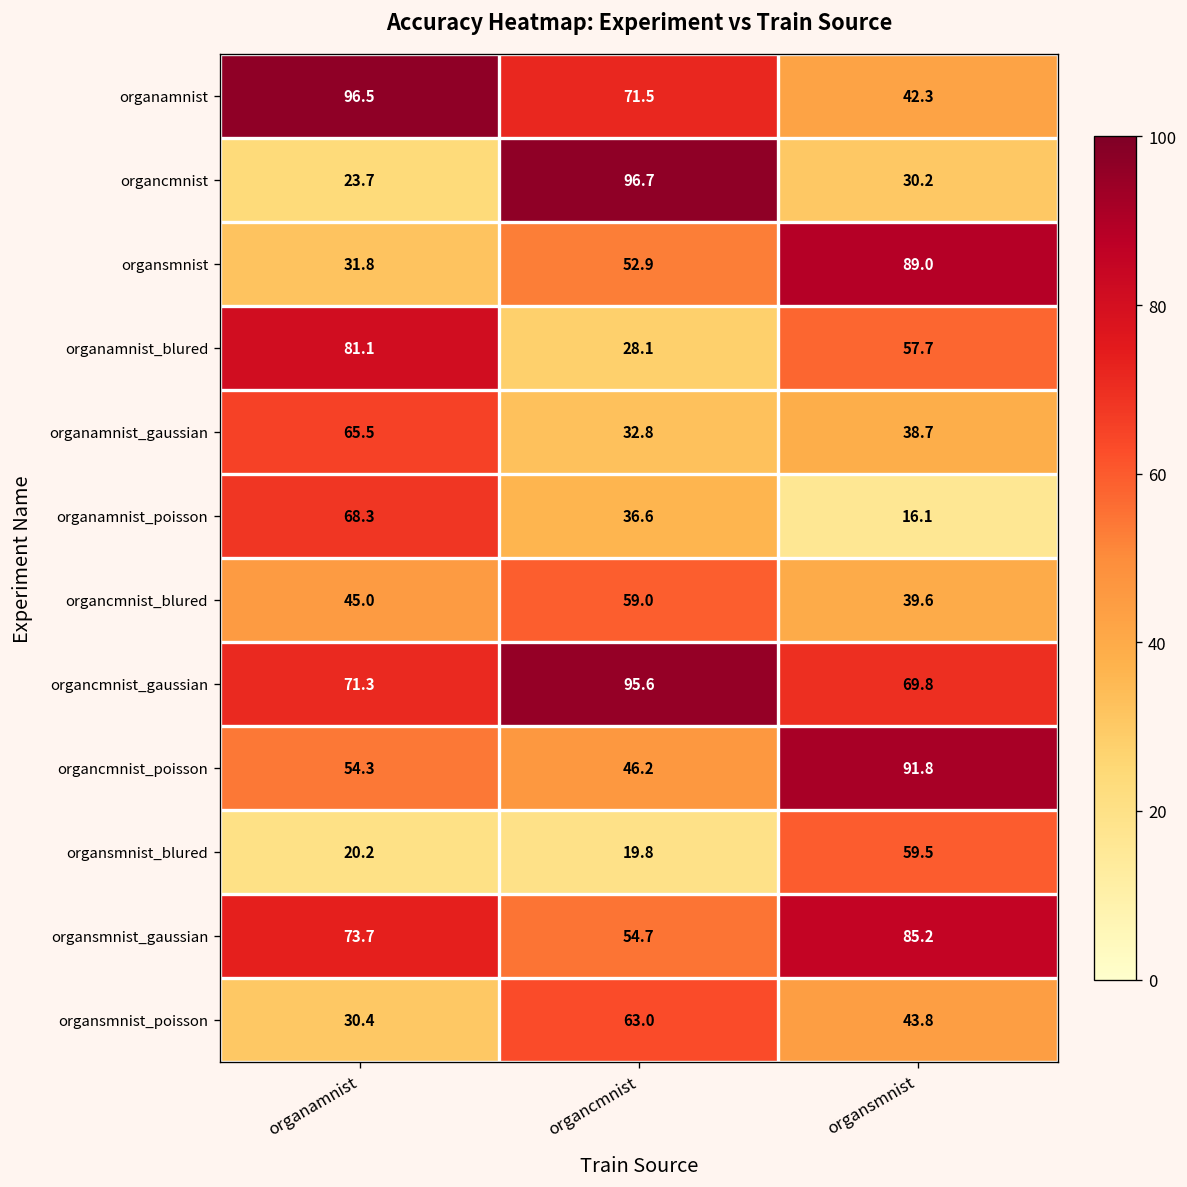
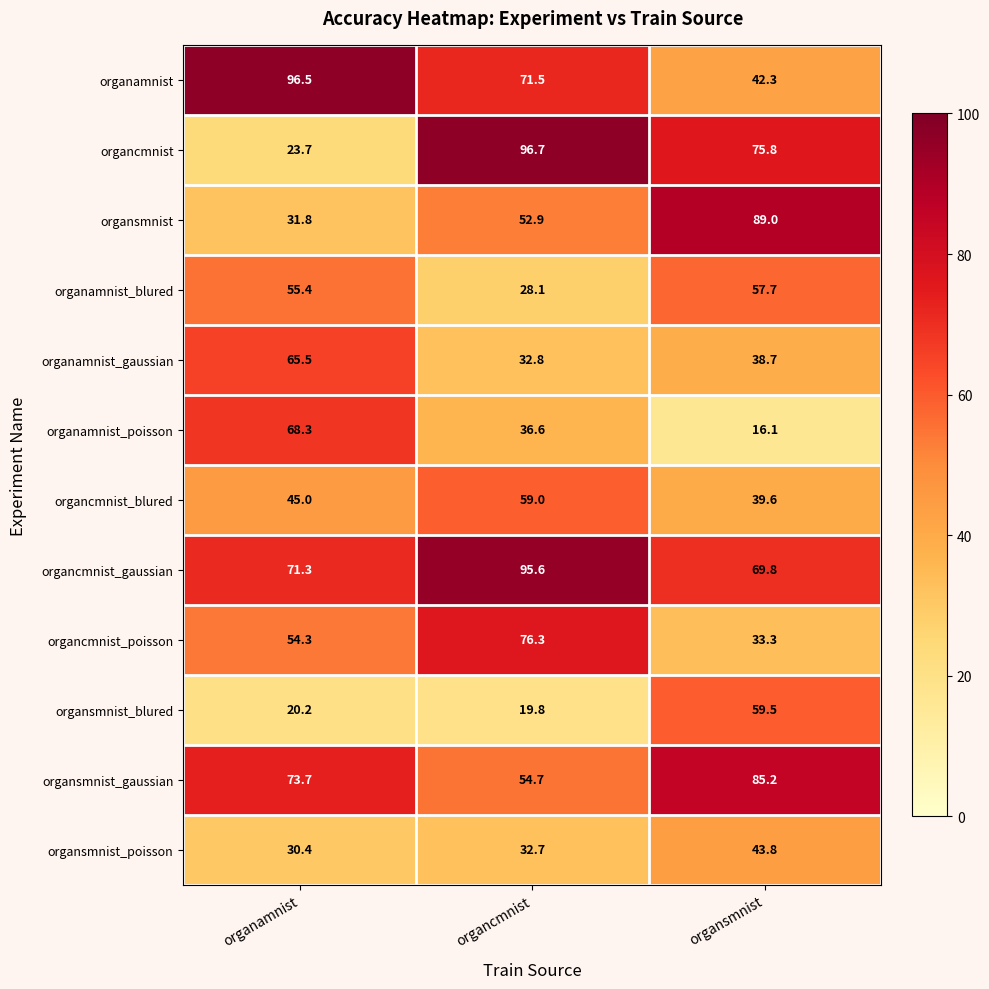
  {
    "organamnist": {
      "organamnist": 96.5,
      "organcmnist": 71.5,
      "organsmnist": 42.3
    },
    "organcmnist": {
      "organamnist": 23.7,
      "organcmnist": 96.7,
-     "organsmnist": 30.2
+     "organsmnist": 75.8
    },
    "organsmnist": {
      "organamnist": 31.8,
      "organcmnist": 52.9,
      "organsmnist": 89.0
    },
    "organamnist_blured": {
-     "organamnist": 81.1,
+     "organamnist": 55.4,
      "organcmnist": 28.1,
      "organsmnist": 57.7
    },
    "organamnist_gaussian": {
      "organamnist": 65.5,
      "organcmnist": 32.8,
      "organsmnist": 38.7
    },
    "organamnist_poisson": {
      "organamnist": 68.3,
      "organcmnist": 36.6,
      "organsmnist": 16.1
    },
    "organcmnist_blured": {
      "organamnist": 45.0,
      "organcmnist": 59.0,
      "organsmnist": 39.6
    },
    "organcmnist_gaussian": {
      "organamnist": 71.3,
      "organcmnist": 95.6,
      "organsmnist": 69.8
    },
    "organcmnist_poisson": {
      "organamnist": 54.3,
-     "organcmnist": 46.2,
-     "organsmnist": 91.8
+     "organcmnist": 76.3,
+     "organsmnist": 33.3
    },
    "organsmnist_blured": {
      "organamnist": 20.2,
      "organcmnist": 19.8,
      "organsmnist": 59.5
    },
    "organsmnist_gaussian": {
      "organamnist": 73.7,
      "organcmnist": 54.7,
      "organsmnist": 85.2
    },
    "organsmnist_poisson": {
      "organamnist": 30.4,
-     "organcmnist": 63.0,
+     "organcmnist": 32.7,
      "organsmnist": 43.8
    }
  }
